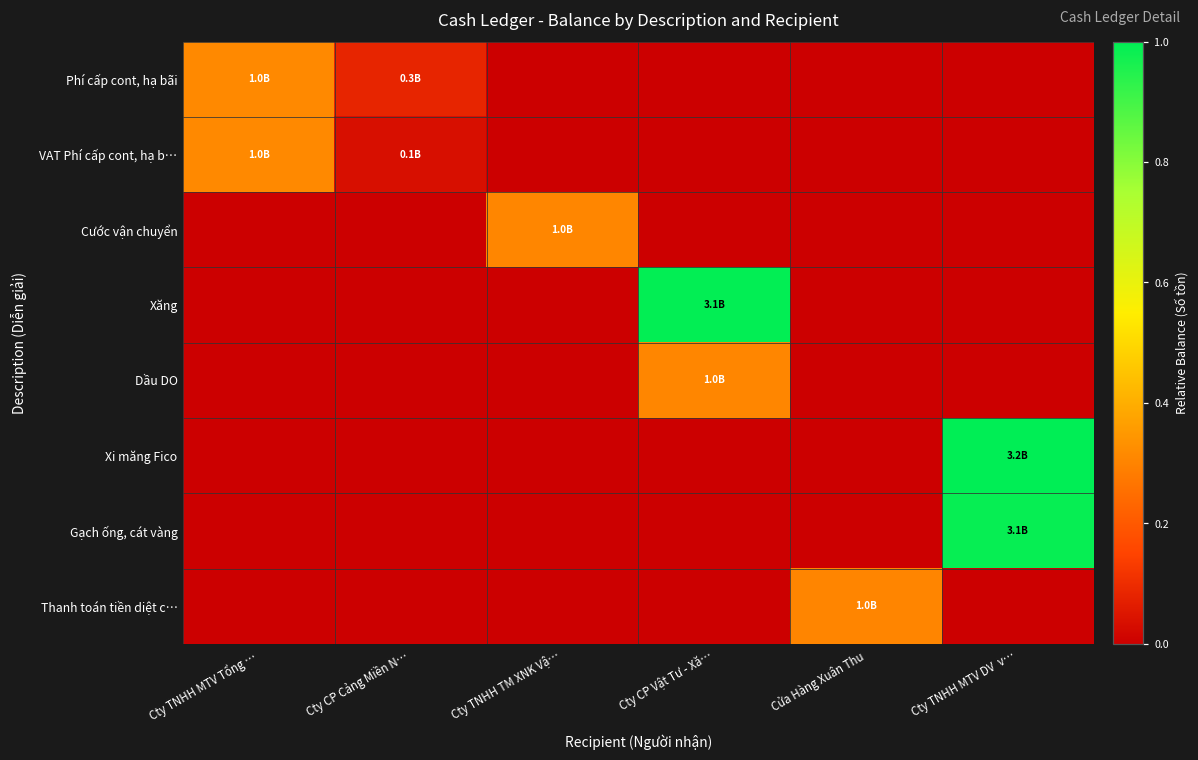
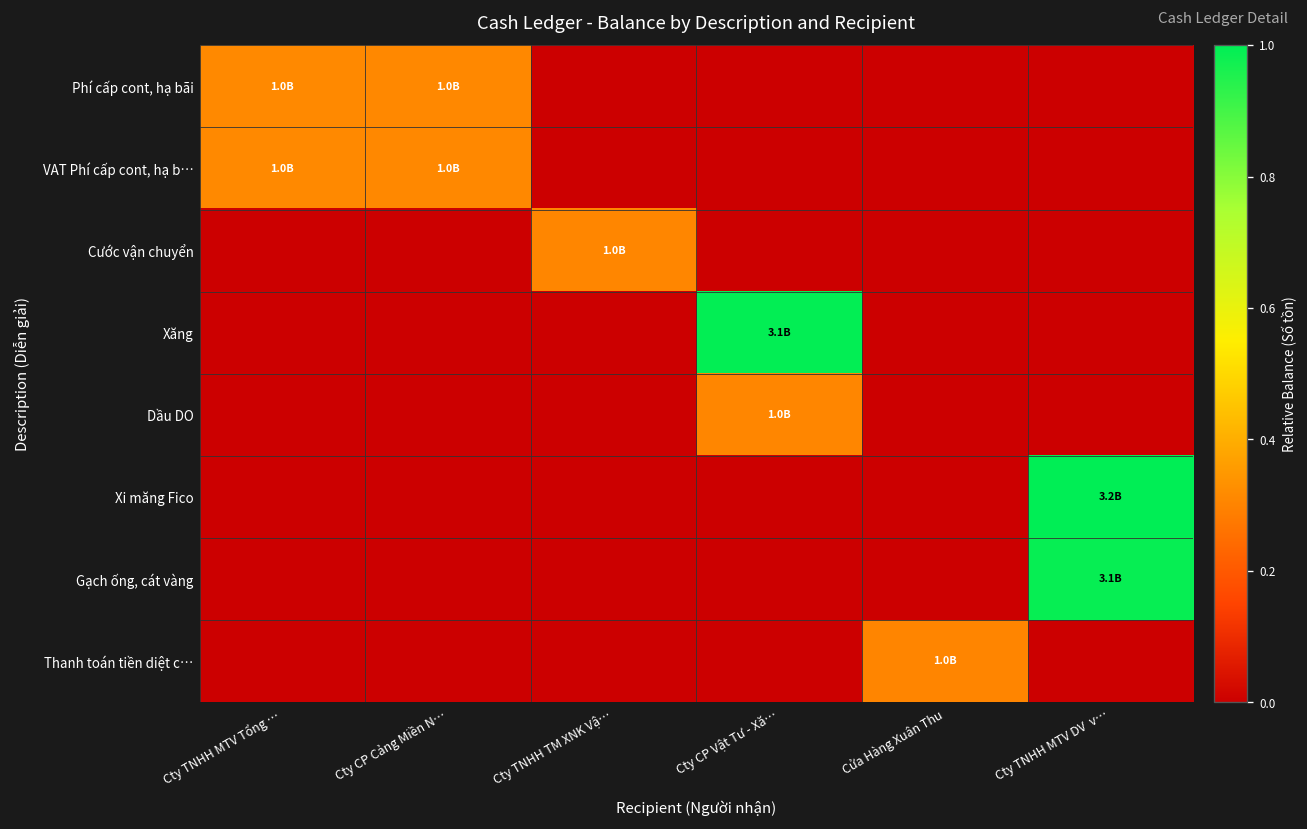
  {
    "Phí cấp cont, hạ bãi": {
      "Cty TNHH MTV Tổng …": "1.0B",
-     "Cty CP Cảng Miền N…": "0.3B"
+     "Cty CP Cảng Miền N…": "1.0B"
    },
    "VAT Phí cấp cont, hạ b…": {
      "Cty TNHH MTV Tổng …": "1.0B",
-     "Cty CP Cảng Miền N…": "0.1B"
+     "Cty CP Cảng Miền N…": "1.0B"
    },
    "Cước vận chuyển": {
      "Cty TNHH TM XNK Vậ…": "1.0B"
    },
    "Xăng": {
      "Cty CP Vật Tư - Xă…": "3.1B"
    },
    "Dầu DO": {
      "Cty CP Vật Tư - Xă…": "1.0B"
    },
    "Xi măng Fico": {
      "Cty TNHH MTV DV v…": "3.2B"
    },
    "Gạch ống, cát vàng": {
      "Cty TNHH MTV DV v…": "3.1B"
    },
    "Thanh toán tiền diệt c…": {
      "Cửa Hàng Xuân Thu": "1.0B"
    }
  }
